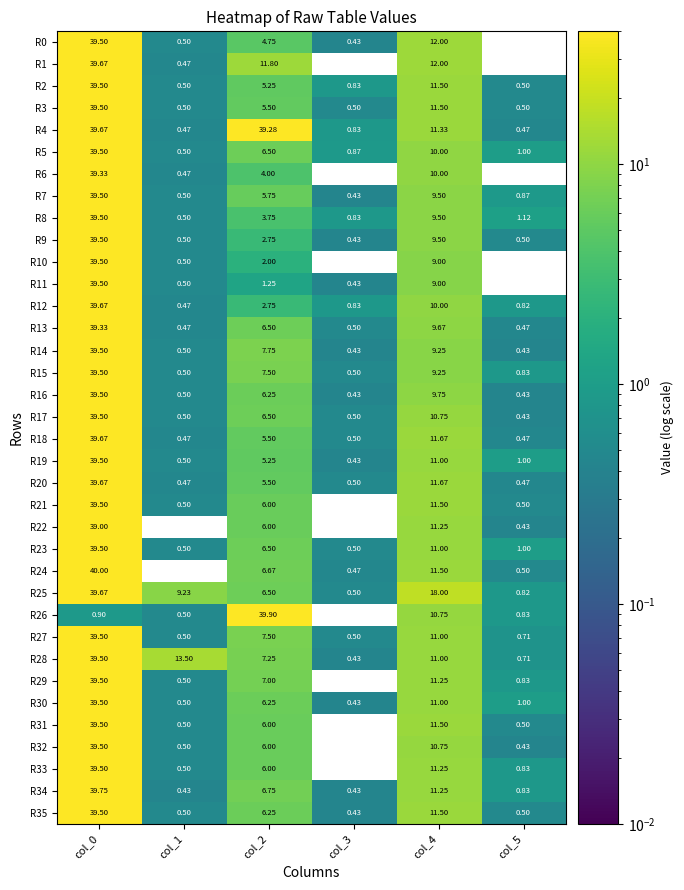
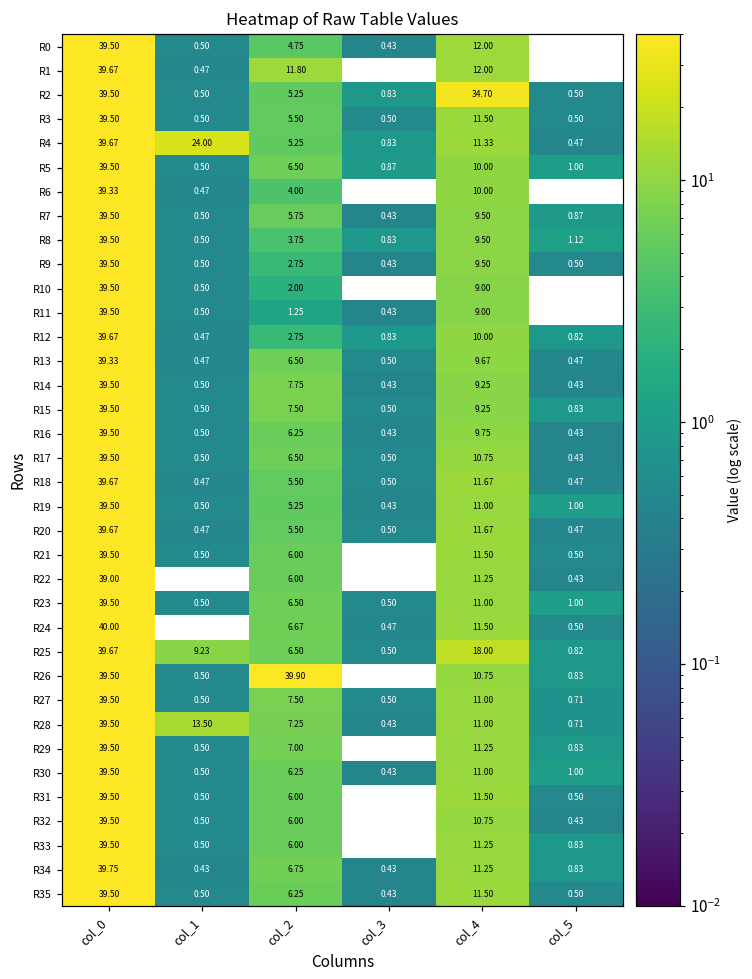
  {
    "R0": {
      "col_0": 39.50,
      "col_1": 0.50,
      "col_2": 4.75,
      "col_3": 0.43,
      "col_4": 12.00
    },
    "R1": {
      "col_0": 39.67,
      "col_1": 0.47,
      "col_2": 11.80,
      "col_4": 12.00
    },
    "R2": {
      "col_0": 39.50,
      "col_1": 0.50,
      "col_2": 5.25,
      "col_3": 0.83,
-     "col_4": 11.50,
+     "col_4": 34.70,
      "col_5": 0.50
    },
    "R3": {
      "col_0": 39.50,
      "col_1": 0.50,
      "col_2": 5.50,
      "col_3": 0.50,
      "col_4": 11.50,
      "col_5": 0.50
    },
    "R4": {
      "col_0": 39.67,
-     "col_1": 0.47,
-     "col_2": 39.28,
+     "col_1": 24.00,
+     "col_2": 5.25,
      "col_3": 0.83,
      "col_4": 11.33,
      "col_5": 0.47
    },
    "R5": {
      "col_0": 39.50,
      "col_1": 0.50,
      "col_2": 6.50,
      "col_3": 0.87,
      "col_4": 10.00,
      "col_5": 1.00
    },
    "R6": {
      "col_0": 39.33,
      "col_1": 0.47,
      "col_2": 4.00,
      "col_4": 10.00
    },
    "R7": {
      "col_0": 39.50,
      "col_1": 0.50,
      "col_2": 5.75,
      "col_3": 0.43,
      "col_4": 9.50,
      "col_5": 0.87
    },
    "R8": {
      "col_0": 39.50,
      "col_1": 0.50,
      "col_2": 3.75,
      "col_3": 0.83,
      "col_4": 9.50,
      "col_5": 1.12
    },
    "R9": {
      "col_0": 39.50,
      "col_1": 0.50,
      "col_2": 2.75,
      "col_3": 0.43,
      "col_4": 9.50,
      "col_5": 0.50
    },
    "R10": {
      "col_0": 39.50,
      "col_1": 0.50,
      "col_2": 2.00,
      "col_4": 9.00
    },
    "R11": {
      "col_0": 39.50,
      "col_1": 0.50,
      "col_2": 1.25,
      "col_3": 0.43,
      "col_4": 9.00
    },
    "R12": {
      "col_0": 39.67,
      "col_1": 0.47,
      "col_2": 2.75,
      "col_3": 0.83,
      "col_4": 10.00,
      "col_5": 0.82
    },
    "R13": {
      "col_0": 39.33,
      "col_1": 0.47,
      "col_2": 6.50,
      "col_3": 0.50,
      "col_4": 9.67,
      "col_5": 0.47
    },
    "R14": {
      "col_0": 39.50,
      "col_1": 0.50,
      "col_2": 7.75,
      "col_3": 0.43,
      "col_4": 9.25,
      "col_5": 0.43
    },
    "R15": {
      "col_0": 39.50,
      "col_1": 0.50,
      "col_2": 7.50,
      "col_3": 0.50,
      "col_4": 9.25,
      "col_5": 0.83
    },
    "R16": {
      "col_0": 39.50,
      "col_1": 0.50,
      "col_2": 6.25,
      "col_3": 0.43,
      "col_4": 9.75,
      "col_5": 0.43
    },
    "R17": {
      "col_0": 39.50,
      "col_1": 0.50,
      "col_2": 6.50,
      "col_3": 0.50,
      "col_4": 10.75,
      "col_5": 0.43
    },
    "R18": {
      "col_0": 39.67,
      "col_1": 0.47,
      "col_2": 5.50,
      "col_3": 0.50,
      "col_4": 11.67,
      "col_5": 0.47
    },
    "R19": {
      "col_0": 39.50,
      "col_1": 0.50,
      "col_2": 5.25,
      "col_3": 0.43,
      "col_4": 11.00,
      "col_5": 1.00
    },
    "R20": {
      "col_0": 39.67,
      "col_1": 0.47,
      "col_2": 5.50,
      "col_3": 0.50,
      "col_4": 11.67,
      "col_5": 0.47
    },
    "R21": {
      "col_0": 39.50,
      "col_1": 0.50,
      "col_2": 6.00,
      "col_4": 11.50,
      "col_5": 0.50
    },
    "R22": {
      "col_0": 39.00,
      "col_2": 6.00,
      "col_4": 11.25,
      "col_5": 0.43
    },
    "R23": {
      "col_0": 39.50,
      "col_1": 0.50,
      "col_2": 6.50,
      "col_3": 0.50,
      "col_4": 11.00,
      "col_5": 1.00
    },
    "R24": {
      "col_0": 40.00,
      "col_2": 6.67,
      "col_3": 0.47,
      "col_4": 11.50,
      "col_5": 0.50
    },
    "R25": {
      "col_0": 39.67,
      "col_1": 9.23,
      "col_2": 6.50,
      "col_3": 0.50,
      "col_4": 18.00,
      "col_5": 0.82
    },
    "R26": {
-     "col_0": 0.90,
+     "col_0": 39.50,
      "col_1": 0.50,
      "col_2": 39.90,
      "col_4": 10.75,
      "col_5": 0.83
    },
    "R27": {
      "col_0": 39.50,
      "col_1": 0.50,
      "col_2": 7.50,
      "col_3": 0.50,
      "col_4": 11.00,
      "col_5": 0.71
    },
    "R28": {
      "col_0": 39.50,
      "col_1": 13.50,
      "col_2": 7.25,
      "col_3": 0.43,
      "col_4": 11.00,
      "col_5": 0.71
    },
    "R29": {
      "col_0": 39.50,
      "col_1": 0.50,
      "col_2": 7.00,
      "col_4": 11.25,
      "col_5": 0.83
    },
    "R30": {
      "col_0": 39.50,
      "col_1": 0.50,
      "col_2": 6.25,
      "col_3": 0.43,
      "col_4": 11.00,
      "col_5": 1.00
    },
    "R31": {
      "col_0": 39.50,
      "col_1": 0.50,
      "col_2": 6.00,
      "col_4": 11.50,
      "col_5": 0.50
    },
    "R32": {
      "col_0": 39.50,
      "col_1": 0.50,
      "col_2": 6.00,
      "col_4": 10.75,
      "col_5": 0.43
    },
    "R33": {
      "col_0": 39.50,
      "col_1": 0.50,
      "col_2": 6.00,
      "col_4": 11.25,
      "col_5": 0.83
    },
    "R34": {
      "col_0": 39.75,
      "col_1": 0.43,
      "col_2": 6.75,
      "col_3": 0.43,
      "col_4": 11.25,
      "col_5": 0.83
    },
    "R35": {
      "col_0": 39.50,
      "col_1": 0.50,
      "col_2": 6.25,
      "col_3": 0.43,
      "col_4": 11.50,
      "col_5": 0.50
    }
  }
